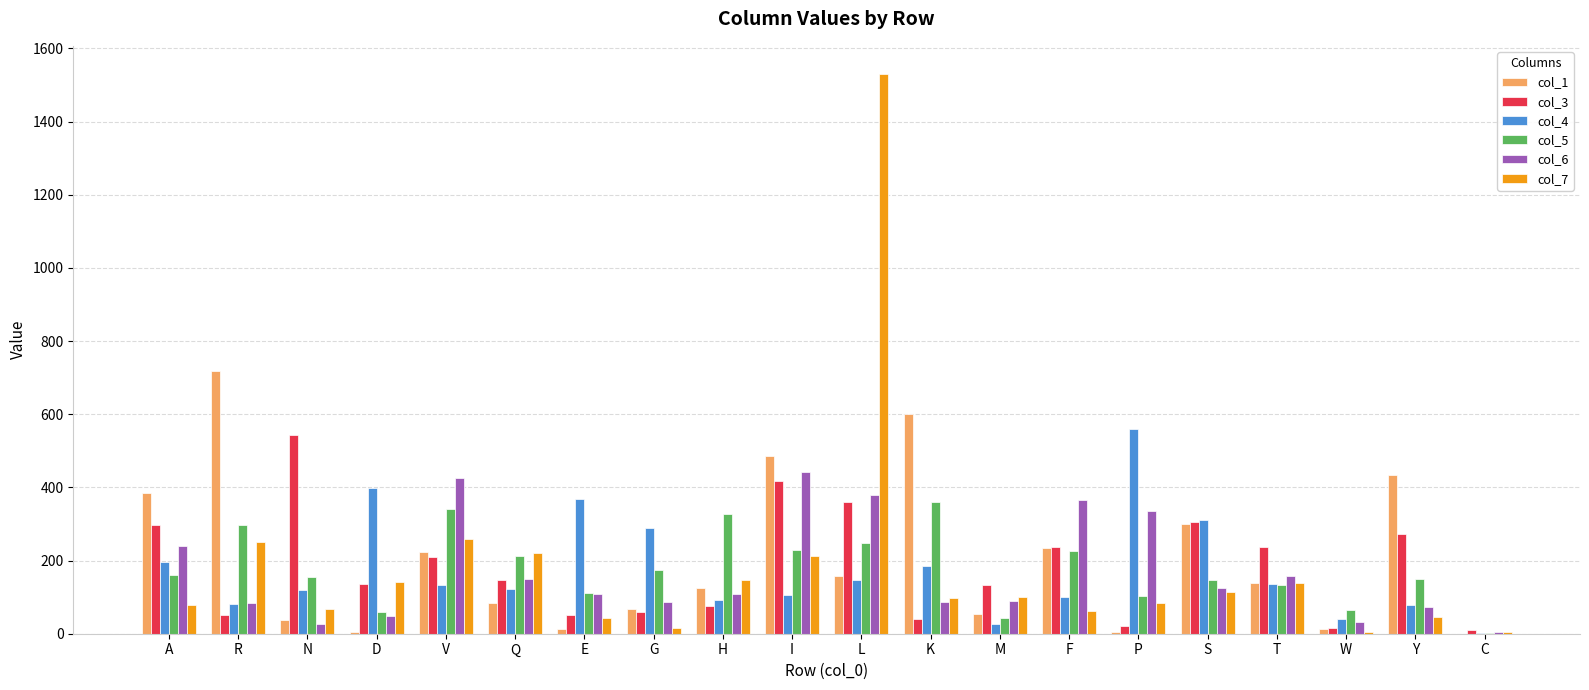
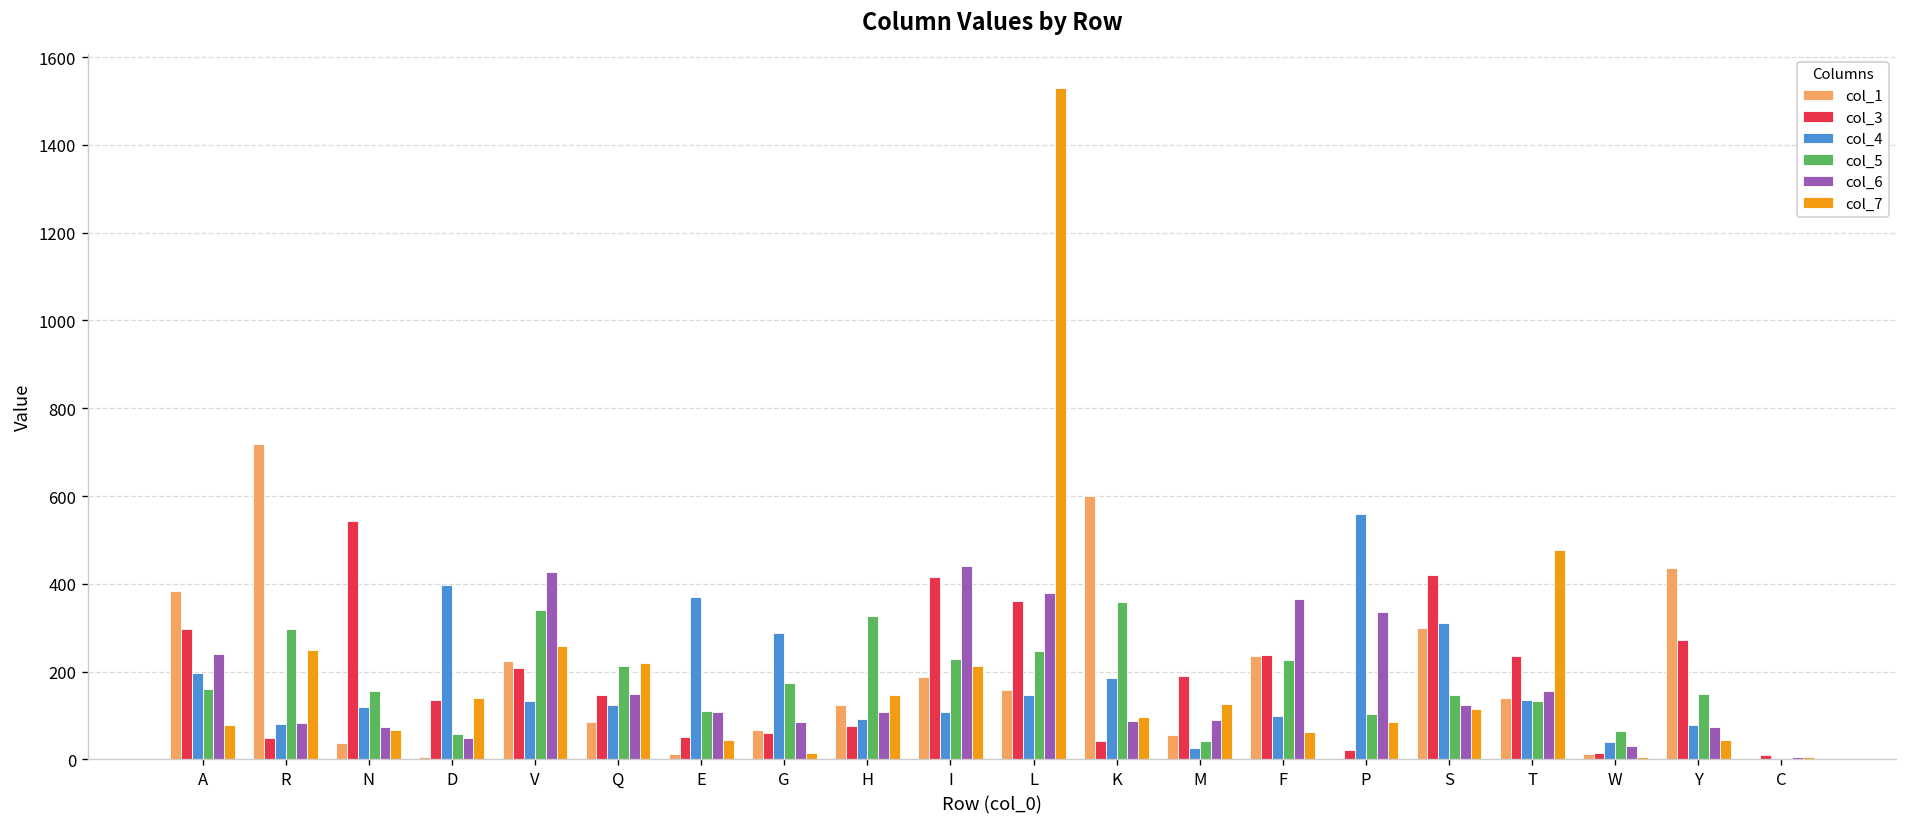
  {
    "col_1": {
      "A": 380,
      "R": 720,
      "N": 40,
      "V": 220,
      "Q": 80,
      "E": 10,
      "G": 70,
      "H": 120,
-     "I": 490,
+     "I": 190,
      "L": 160,
      "K": 600,
      "M": 60,
      "F": 240,
      "S": 300,
      "T": 140,
      "W": 10,
      "Y": 440,
      "C": 0
    },
    "col_3": {
      "A": 300,
      "R": 50,
      "N": 540,
      "D": 140,
      "V": 210,
      "Q": 150,
      "E": 50,
      "G": 60,
      "H": 80,
      "I": 420,
      "L": 360,
      "K": 40,
-     "M": 130,
+     "M": 190,
      "F": 240,
      "P": 20,
-     "S": 300,
+     "S": 420,
      "T": 240,
      "W": 10,
      "Y": 270,
      "C": 10
    },
    "col_4": {
      "A": 200,
      "R": 80,
      "N": 120,
      "D": 400,
      "V": 130,
      "Q": 120,
      "E": 370,
      "G": 290,
      "H": 90,
      "I": 110,
      "L": 150,
      "K": 180,
      "M": 30,
      "F": 100,
      "P": 560,
      "S": 310,
      "T": 130,
      "W": 40,
      "Y": 80
    },
    "col_5": {
      "A": 160,
      "R": 300,
      "N": 160,
      "D": 60,
      "V": 340,
      "Q": 210,
      "E": 110,
      "G": 170,
      "H": 330,
      "I": 230,
      "L": 250,
      "K": 360,
      "M": 40,
      "F": 230,
      "P": 100,
      "S": 150,
      "T": 130,
      "W": 60,
      "Y": 150
    },
    "col_6": {
      "A": 240,
      "R": 80,
-     "N": 30,
+     "N": 70,
      "D": 50,
      "V": 430,
      "Q": 150,
      "E": 110,
      "G": 90,
      "H": 110,
      "I": 440,
      "L": 380,
      "K": 90,
      "M": 90,
      "F": 370,
      "P": 340,
      "S": 120,
      "T": 160,
      "W": 30,
      "Y": 70
    },
    "col_7": {
      "A": 80,
      "R": 250,
      "N": 70,
      "D": 140,
      "V": 260,
      "Q": 220,
      "E": 40,
      "G": 10,
      "H": 150,
      "I": 210,
      "L": 1530,
      "K": 100,
-     "M": 100,
+     "M": 130,
      "F": 60,
      "P": 90,
      "S": 120,
-     "T": 140,
+     "T": 480,
      "Y": 40
    }
  }
